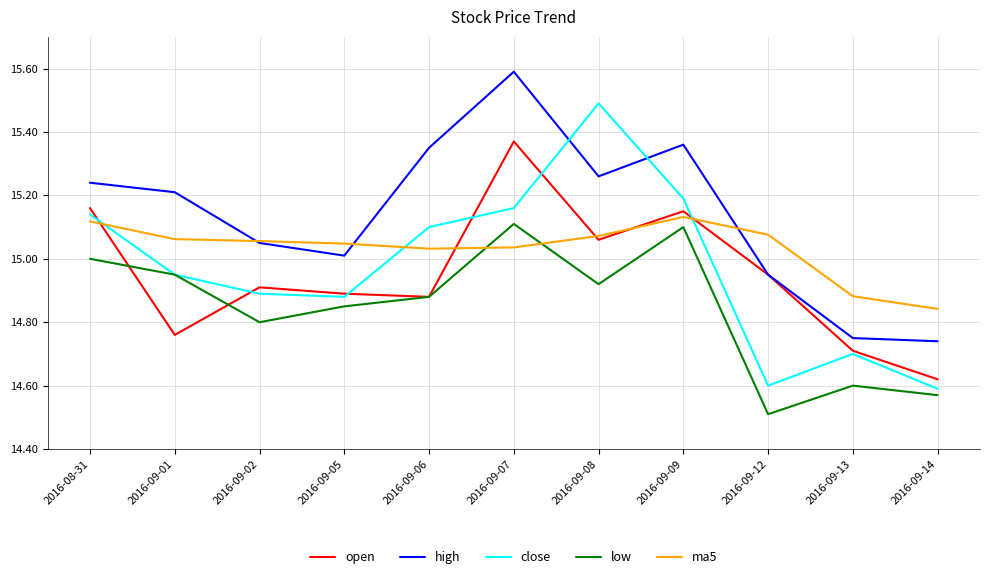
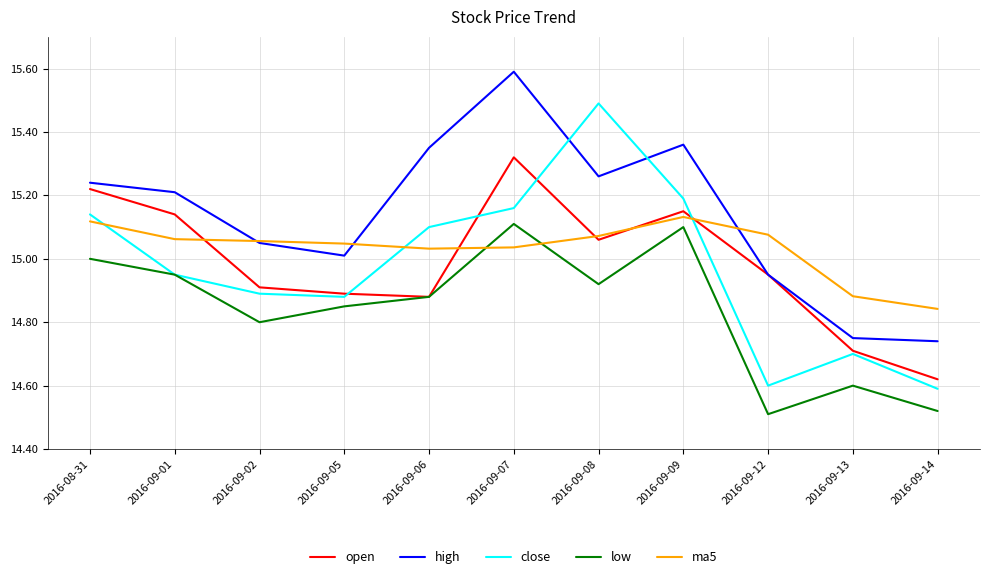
  {
    "open": {
-     "2016-08-31": 15.16,
-     "2016-09-01": 14.76,
+     "2016-08-31": 15.22,
+     "2016-09-01": 15.14,
      "2016-09-02": 14.91,
      "2016-09-05": 14.89,
-     "2016-09-07": 15.37,
+     "2016-09-07": 15.32,
      "2016-09-08": 15.06,
      "2016-09-09": 15.15,
      "2016-09-13": 14.71,
      "2016-09-14": 14.62
    },
    "high": {
      "2016-08-31": 15.24,
      "2016-09-01": 15.21,
      "2016-09-05": 15.01,
      "2016-09-06": 15.35,
      "2016-09-07": 15.59,
      "2016-09-08": 15.26,
      "2016-09-09": 15.36,
      "2016-09-13": 14.75,
      "2016-09-14": 14.74
    },
    "close": {
      "2016-08-31": 15.14,
      "2016-09-02": 14.89,
      "2016-09-05": 14.88,
      "2016-09-06": 15.10,
      "2016-09-07": 15.16,
      "2016-09-08": 15.49,
      "2016-09-09": 15.19,
      "2016-09-12": 14.60,
      "2016-09-13": 14.70,
      "2016-09-14": 14.59
    },
    "low": {
      "2016-08-31": 15.00,
      "2016-09-02": 14.80,
      "2016-09-05": 14.85,
      "2016-09-07": 15.11,
      "2016-09-08": 14.92,
      "2016-09-09": 15.10,
      "2016-09-12": 14.51,
      "2016-09-13": 14.60,
-     "2016-09-14": 14.57
+     "2016-09-14": 14.52
    },
    "ma5": {
      "2016-08-31": 15.12,
      "2016-09-01": 15.06,
      "2016-09-05": 15.05,
      "2016-09-06": 15.03,
      "2016-09-07": 15.04,
      "2016-09-08": 15.07,
      "2016-09-09": 15.13,
      "2016-09-12": 15.08,
      "2016-09-13": 14.88,
      "2016-09-14": 14.84
    }
  }
